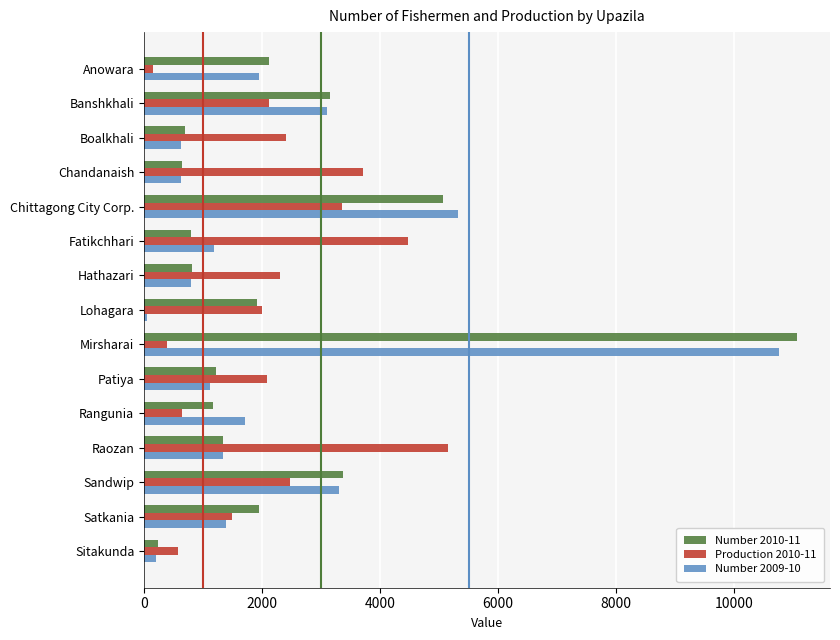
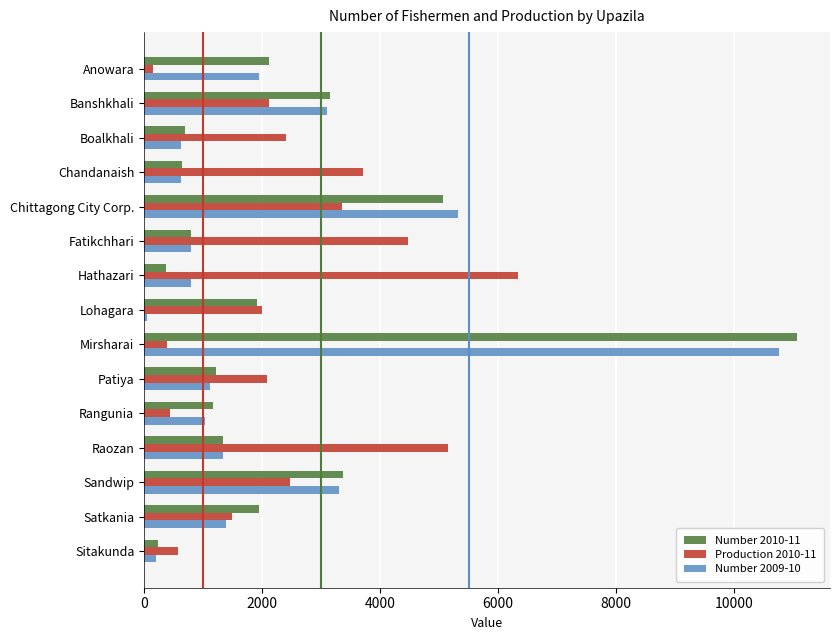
  {
    "Number 2010-11": {
      "Anowara": 2100,
      "Banshkhali": 3200,
      "Boalkhali": 700,
      "Chandanaish": 700,
      "Chittagong City Corp.": 5100,
      "Fatikchhari": 800,
-     "Hathazari": 800,
+     "Hathazari": 400,
      "Lohagara": 1900,
      "Mirsharai": 11100,
      "Patiya": 1200,
      "Rangunia": 1200,
      "Raozan": 1300,
      "Sandwip": 3400,
      "Satkania": 2000,
      "Sitakunda": 200
    },
    "Production 2010-11": {
      "Anowara": 100,
      "Banshkhali": 2100,
      "Boalkhali": 2400,
      "Chandanaish": 3700,
      "Chittagong City Corp.": 3400,
      "Fatikchhari": 4500,
-     "Hathazari": 2300,
+     "Hathazari": 6300,
      "Lohagara": 2000,
      "Mirsharai": 400,
      "Patiya": 2100,
-     "Rangunia": 600,
+     "Rangunia": 400,
      "Raozan": 5200,
      "Sandwip": 2500,
      "Satkania": 1500,
      "Sitakunda": 600
    },
    "Number 2009-10": {
      "Anowara": 2000,
      "Banshkhali": 3100,
      "Boalkhali": 600,
      "Chandanaish": 600,
      "Chittagong City Corp.": 5300,
-     "Fatikchhari": 1200,
+     "Fatikchhari": 800,
      "Hathazari": 800,
      "Lohagara": 100,
      "Mirsharai": 10800,
      "Patiya": 1100,
-     "Rangunia": 1700,
+     "Rangunia": 1000,
      "Raozan": 1300,
      "Sandwip": 3300,
      "Satkania": 1400,
      "Sitakunda": 200
    }
  }
